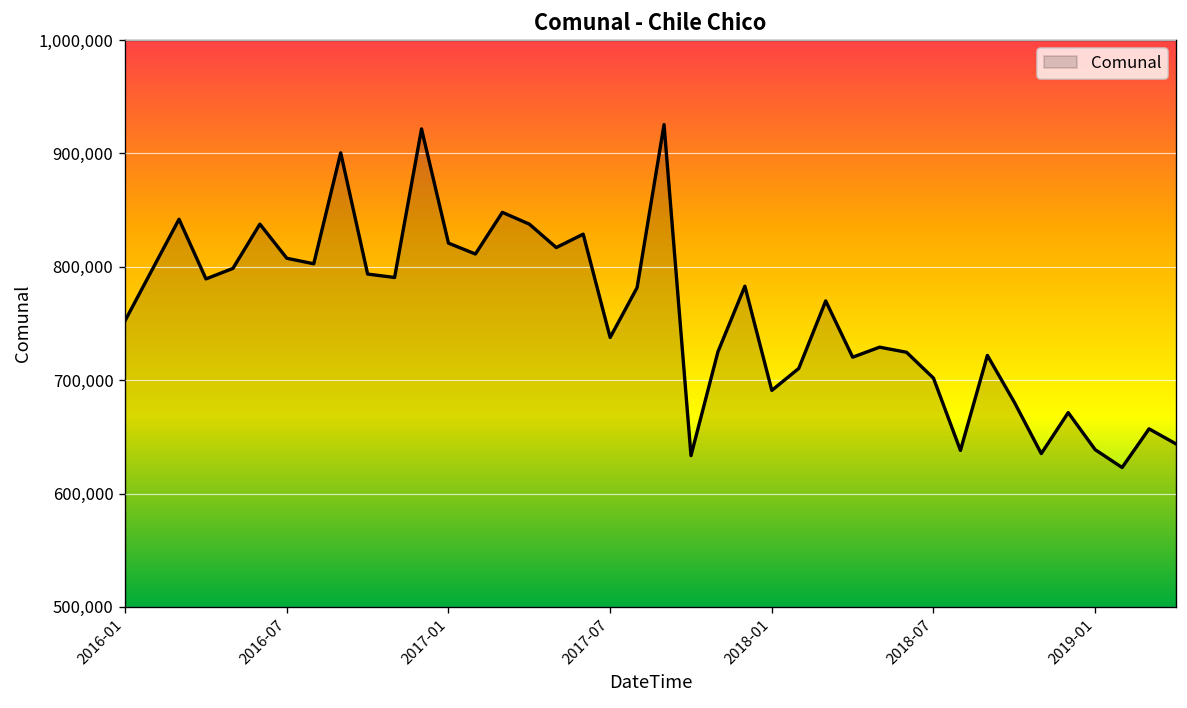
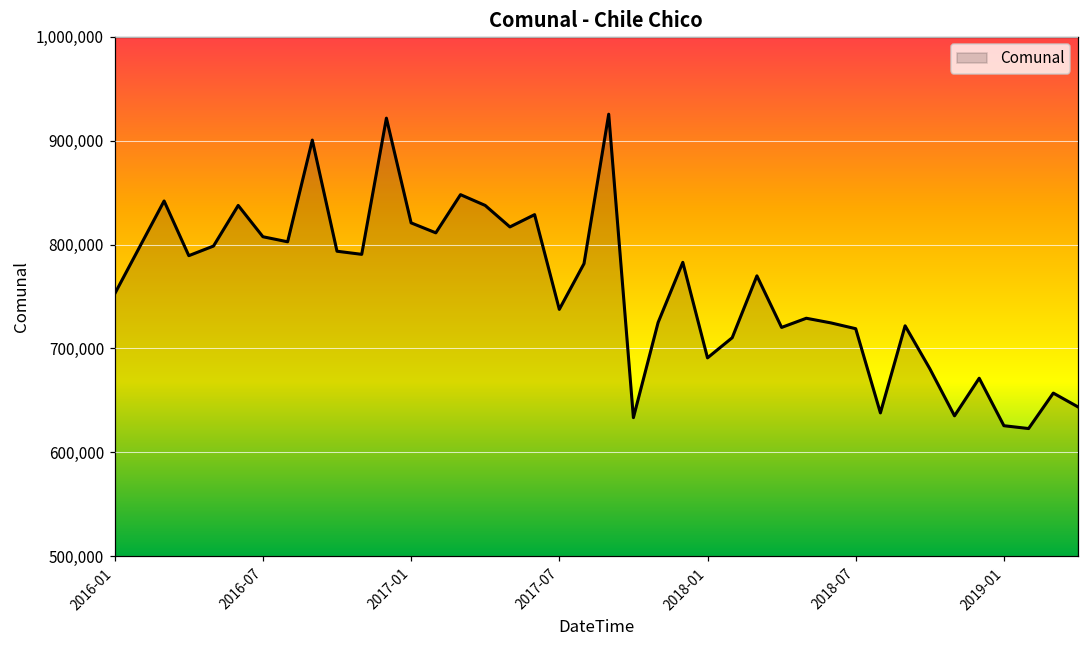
  {
    "2016-01": "750,000",
    "2016-07": "810,000",
    "2017-01": "820,000",
    "2017-07": "740,000",
    "2018-01": "690,000",
-   "2018-07": "700,000",
-   "2019-01": "640,000"
+   "2018-07": "720,000",
+   "2019-01": "630,000"
  }
